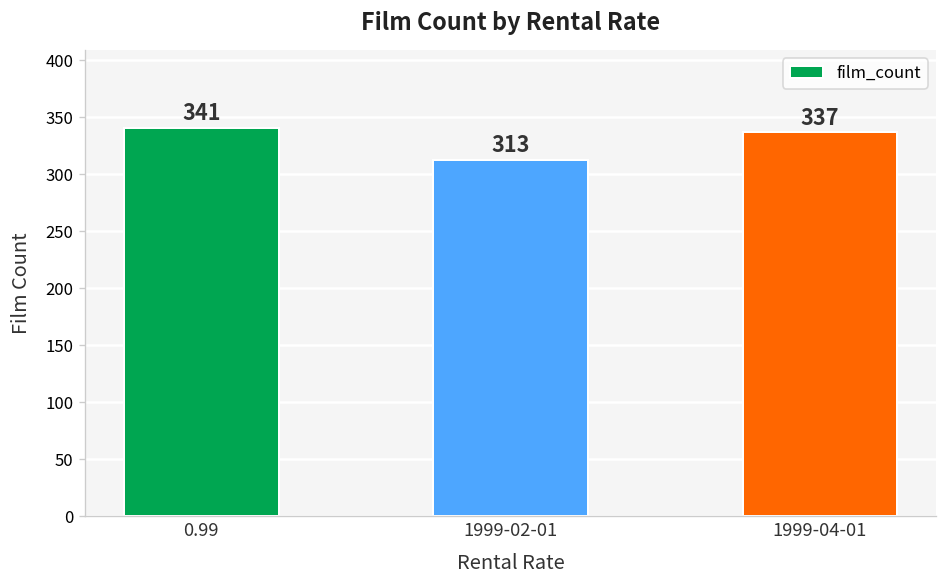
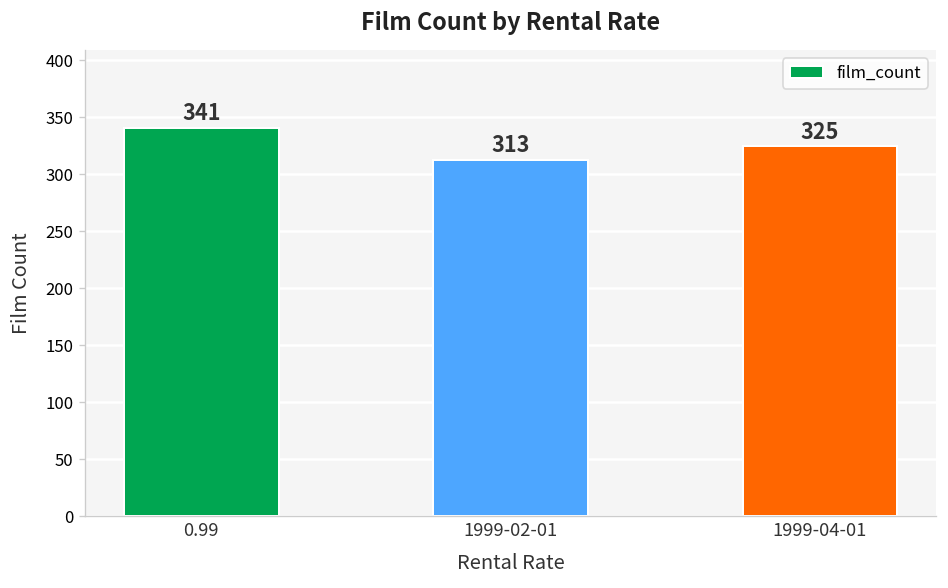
  {
    "0.99": 341,
    "1999-02-01": 313,
-   "1999-04-01": 337
+   "1999-04-01": 325
  }
